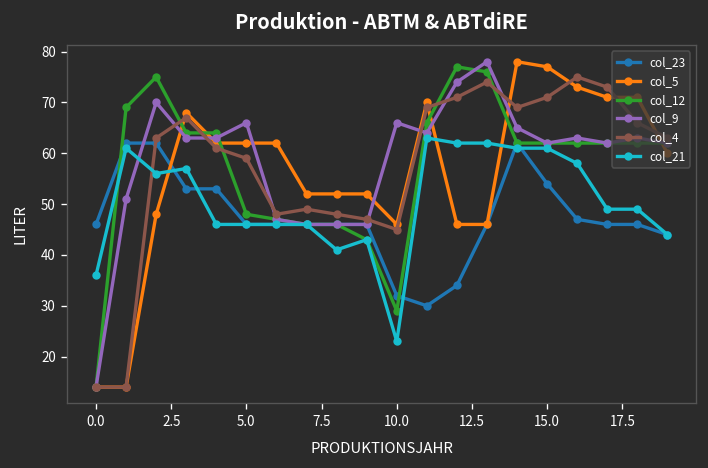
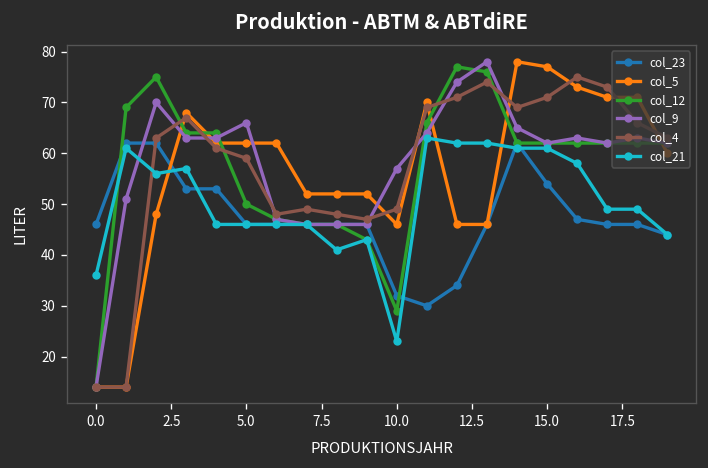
  {
    "col_23": {
      "0.0": 46,
      "10.0": 32,
      "15.0": 54
    },
    "col_5": {
      "5.0": 62,
      "10.0": 46,
      "15.0": 77
    },
    "col_12": {
-     "5.0": 48,
+     "5.0": 50,
      "10.0": 29
    },
    "col_9": {
      "5.0": 66,
-     "10.0": 66
+     "10.0": 57
    },
    "col_4": {
      "5.0": 59,
-     "10.0": 45,
+     "10.0": 49,
      "15.0": 71
    },
    "col_21": {
      "0.0": 36,
      "10.0": 23,
      "15.0": 61
    }
  }
